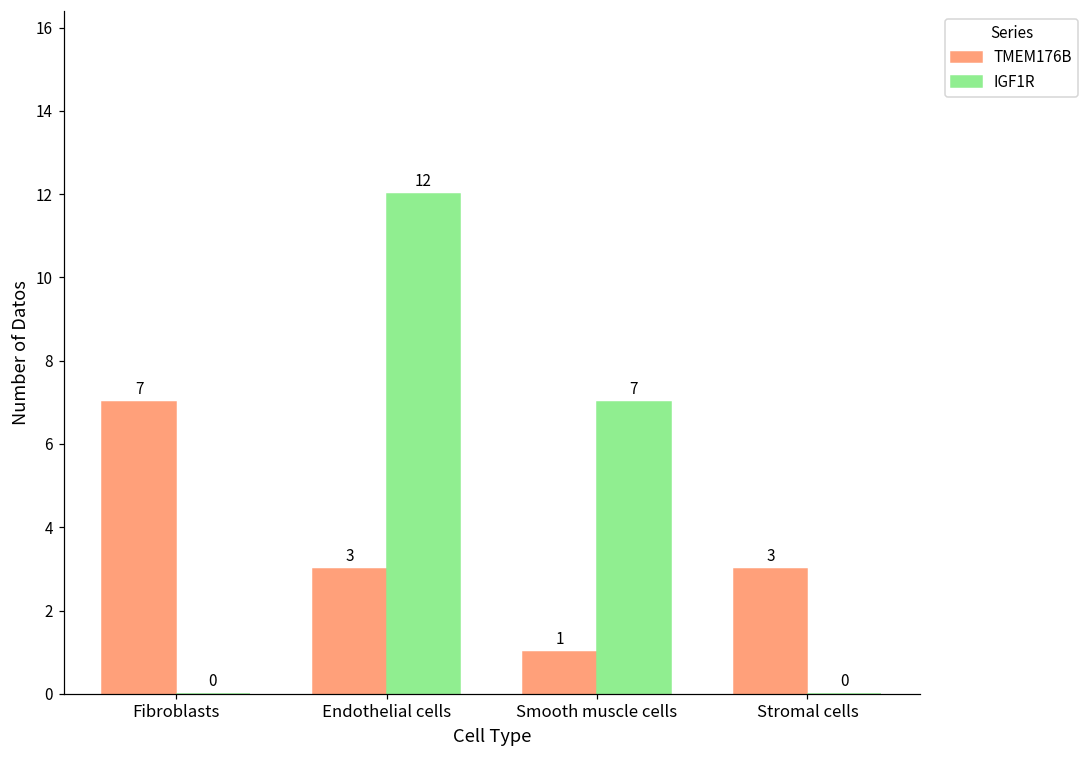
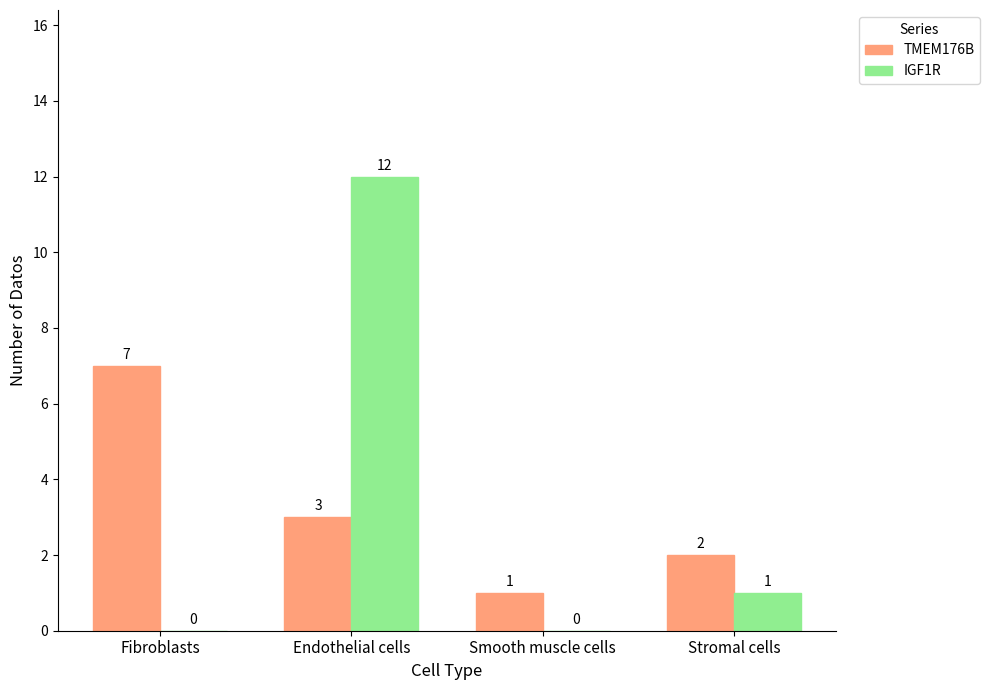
  {
    "TMEM176B": {
      "Fibroblasts": 7,
      "Endothelial cells": 3,
      "Smooth muscle cells": 1,
-     "Stromal cells": 3
+     "Stromal cells": 2
    },
    "IGF1R": {
      "Fibroblasts": 0,
      "Endothelial cells": 12,
-     "Smooth muscle cells": 7,
-     "Stromal cells": 0
+     "Smooth muscle cells": 0,
+     "Stromal cells": 1
    }
  }
